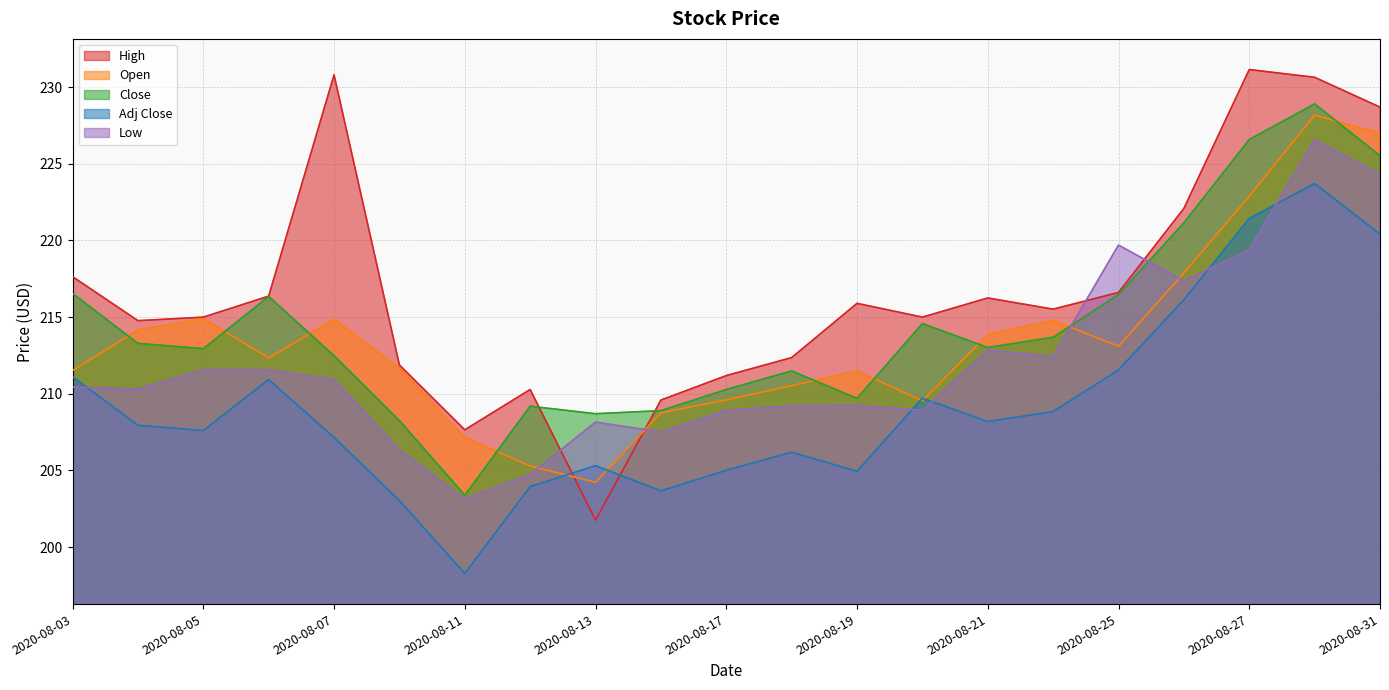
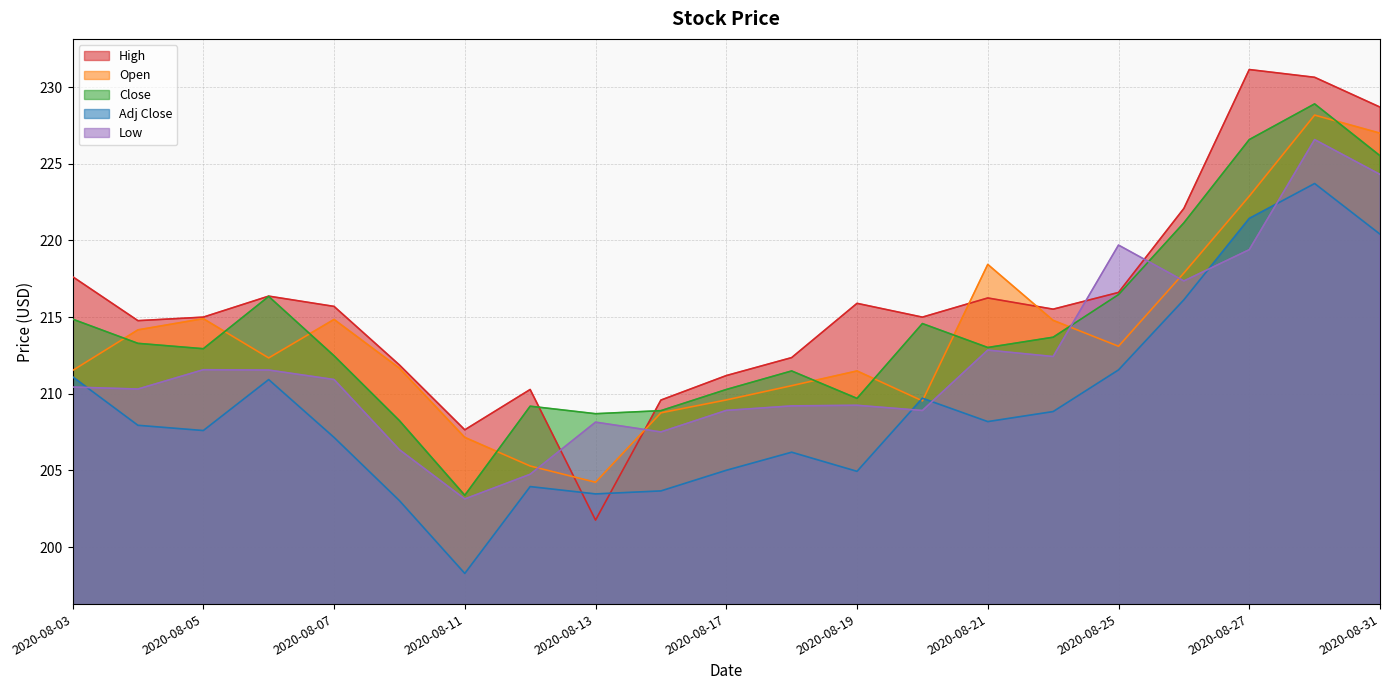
  {
    "High": {
      "2020-08-03": 217.6,
-     "2020-08-07": 230.8,
+     "2020-08-07": 215.7,
      "2020-08-11": 207.7,
      "2020-08-13": 201.8,
      "2020-08-17": 211.2,
      "2020-08-19": 215.9,
      "2020-08-21": 216.3,
      "2020-08-27": 231.2,
      "2020-08-31": 228.7
    },
    "Open": {
      "2020-08-03": 211.5,
      "2020-08-07": 214.9,
      "2020-08-11": 207.2,
      "2020-08-13": 204.2,
      "2020-08-17": 209.6,
      "2020-08-19": 211.5,
-     "2020-08-21": 213.9,
+     "2020-08-21": 218.4,
      "2020-08-25": 213.1,
      "2020-08-27": 222.9,
      "2020-08-31": 227.0
    },
    "Close": {
-     "2020-08-03": 216.5,
+     "2020-08-03": 214.9,
      "2020-08-05": 212.9,
      "2020-08-07": 212.5,
      "2020-08-11": 203.4,
      "2020-08-13": 208.7,
      "2020-08-17": 210.3,
      "2020-08-19": 209.7,
      "2020-08-21": 213.0,
      "2020-08-27": 226.6,
      "2020-08-31": 225.5
    },
    "Adj Close": {
      "2020-08-03": 211.1,
      "2020-08-05": 207.6,
      "2020-08-07": 207.2,
      "2020-08-11": 198.3,
-     "2020-08-13": 205.3,
+     "2020-08-13": 203.5,
      "2020-08-17": 205.0,
      "2020-08-19": 204.9,
      "2020-08-21": 208.2,
      "2020-08-25": 211.6,
      "2020-08-27": 221.4,
      "2020-08-31": 220.4
    },
    "Low": {
      "2020-08-03": 210.4,
      "2020-08-05": 211.6,
      "2020-08-07": 210.9,
      "2020-08-11": 203.1,
      "2020-08-13": 208.2,
      "2020-08-17": 208.9,
      "2020-08-19": 209.3,
      "2020-08-21": 212.9,
      "2020-08-25": 219.7,
      "2020-08-27": 219.4,
      "2020-08-31": 224.3
    }
  }
